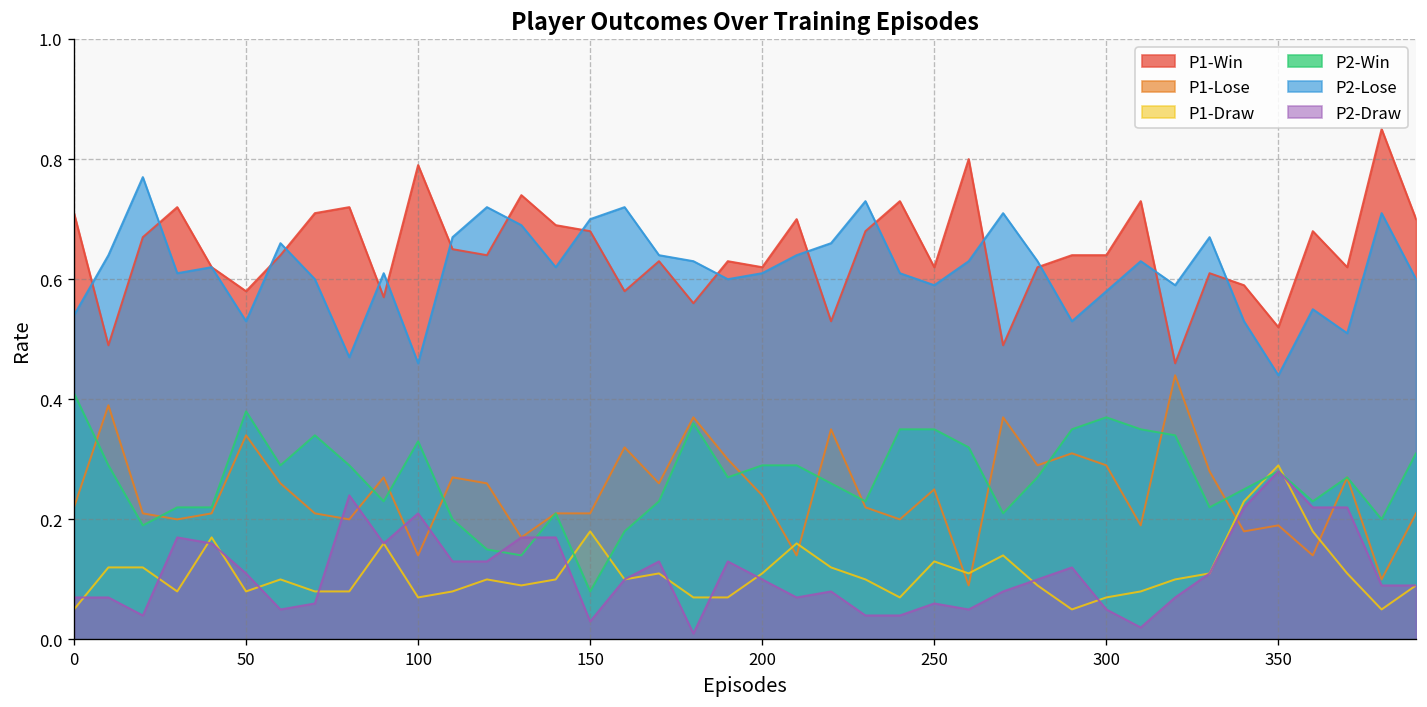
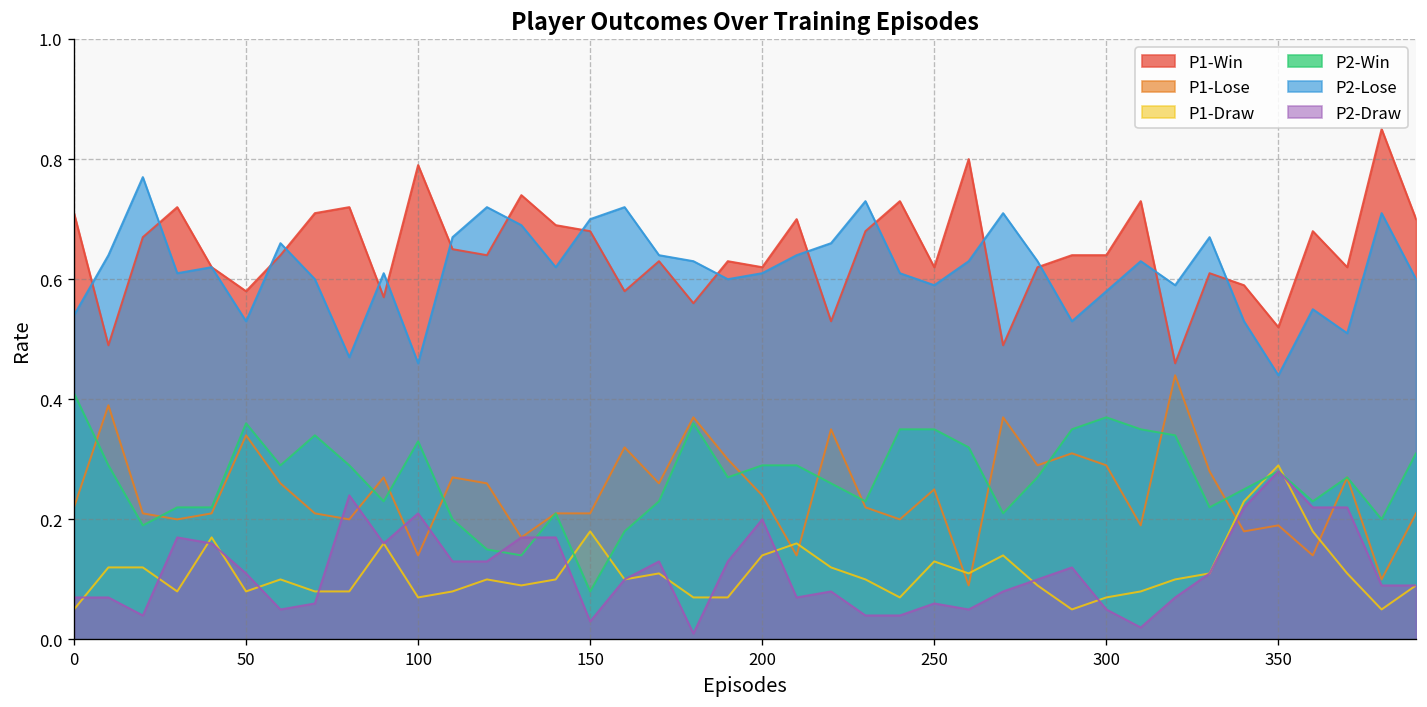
  {
    "P1-Draw": {
      "0": 0.05,
      "50": 0.08,
      "100": 0.07,
      "150": 0.18,
-     "200": 0.11,
+     "200": 0.14,
      "250": 0.13,
      "300": 0.07,
      "350": 0.29
    },
    "P2-Win": {
      "0": 0.41,
-     "50": 0.38,
+     "50": 0.36,
      "100": 0.33,
      "150": 0.08,
      "200": 0.29,
      "250": 0.35,
      "300": 0.37
    },
    "P2-Lose": {
      "0": 0.54,
      "50": 0.53,
      "100": 0.46,
      "150": 0.70,
      "200": 0.61,
      "250": 0.59,
      "300": 0.58,
      "350": 0.44
    },
    "P2-Draw": {
      "0": 0.07,
      "50": 0.11,
      "100": 0.21,
      "150": 0.03,
-     "200": 0.1,
+     "200": 0.2,
      "250": 0.06,
      "300": 0.05
    }
  }
